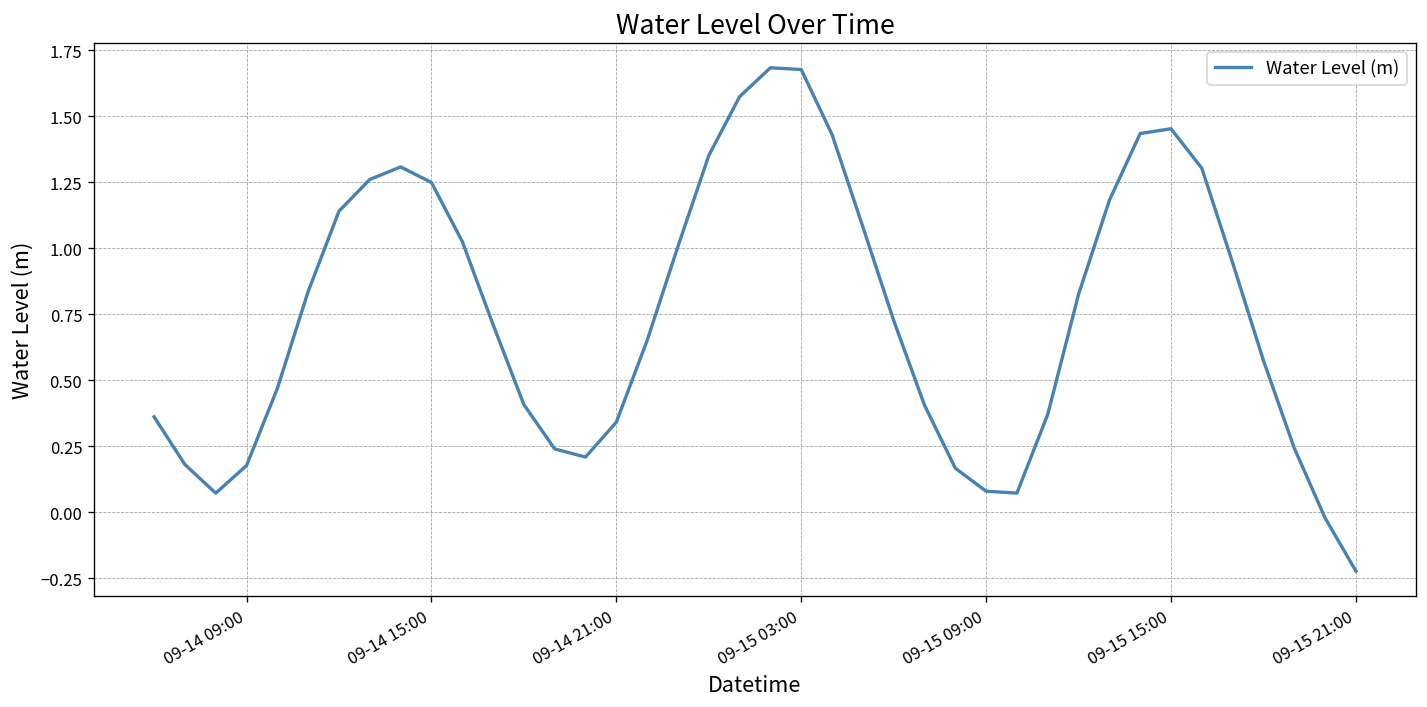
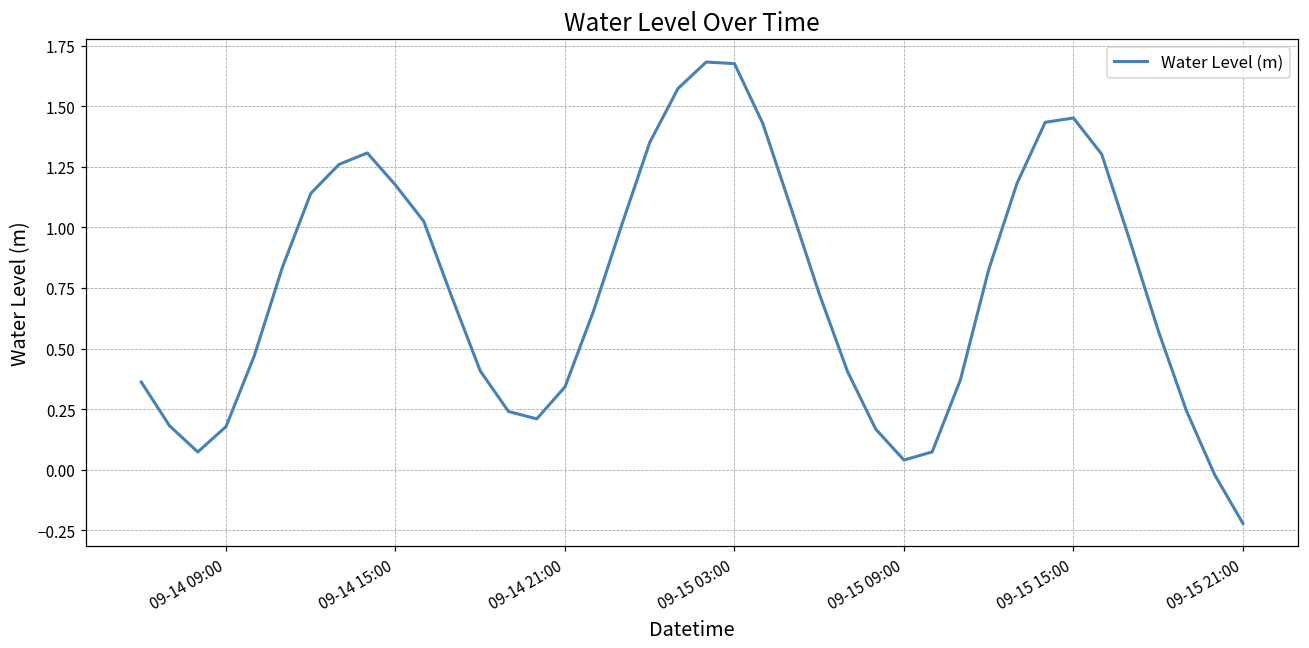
  {
    "09-14 09:00": 0.18,
-   "09-14 15:00": 1.25,
+   "09-14 15:00": 1.18,
    "09-14 21:00": 0.34,
    "09-15 03:00": 1.68,
-   "09-15 09:00": 0.08,
+   "09-15 09:00": 0.04,
    "09-15 15:00": 1.45,
    "09-15 21:00": -0.22
  }
